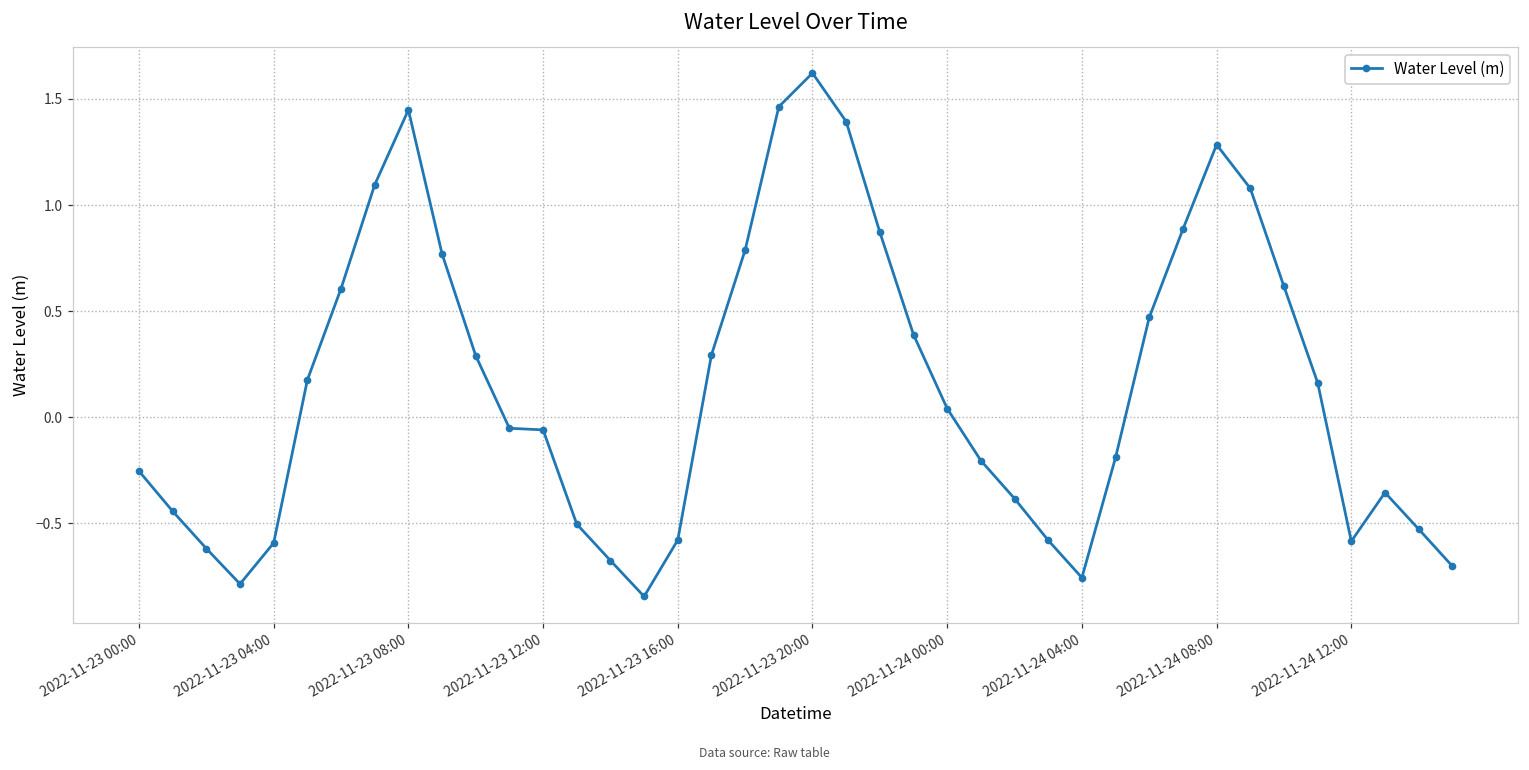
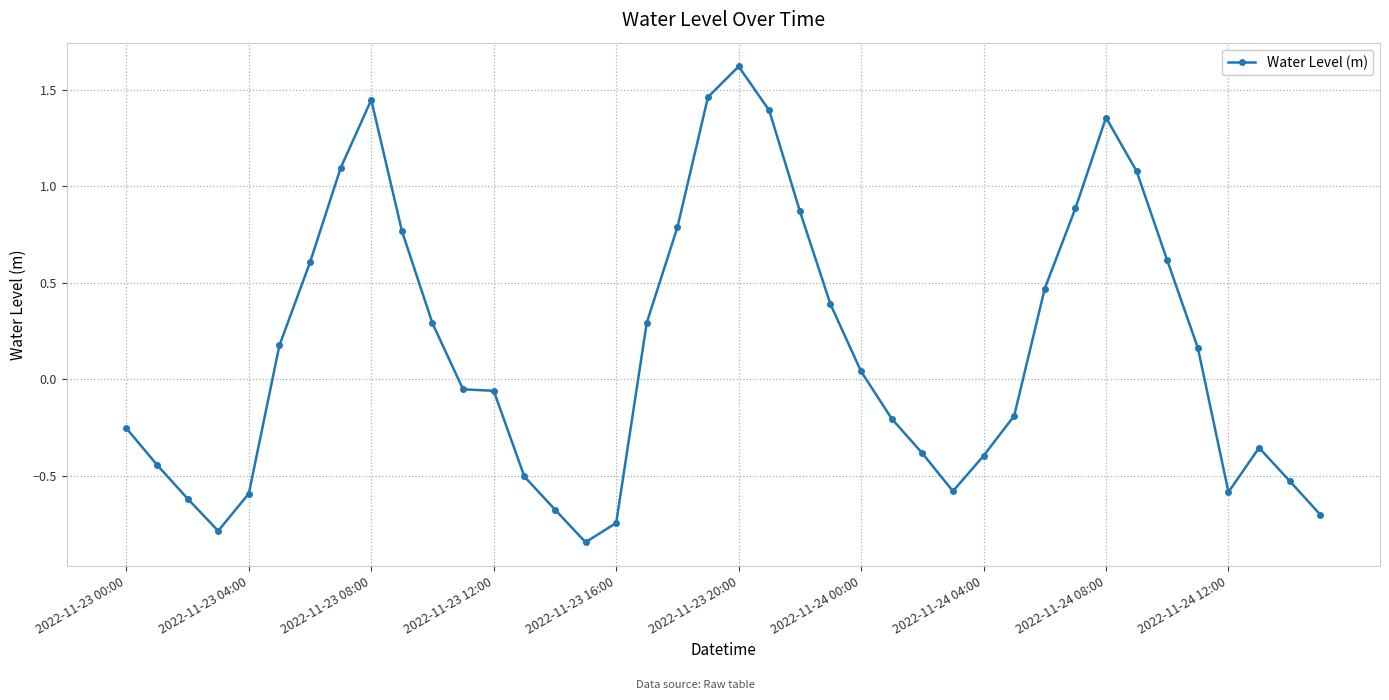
  {
    "2022-11-23 00:00": -0.25,
    "2022-11-23 04:00": -0.59,
    "2022-11-23 08:00": 1.45,
    "2022-11-23 12:00": -0.06,
-   "2022-11-23 16:00": -0.58,
+   "2022-11-23 16:00": -0.74,
    "2022-11-23 20:00": 1.62,
    "2022-11-24 00:00": 0.04,
-   "2022-11-24 04:00": -0.76,
-   "2022-11-24 08:00": 1.28,
+   "2022-11-24 04:00": -0.40,
+   "2022-11-24 08:00": 1.36,
    "2022-11-24 12:00": -0.58
  }
